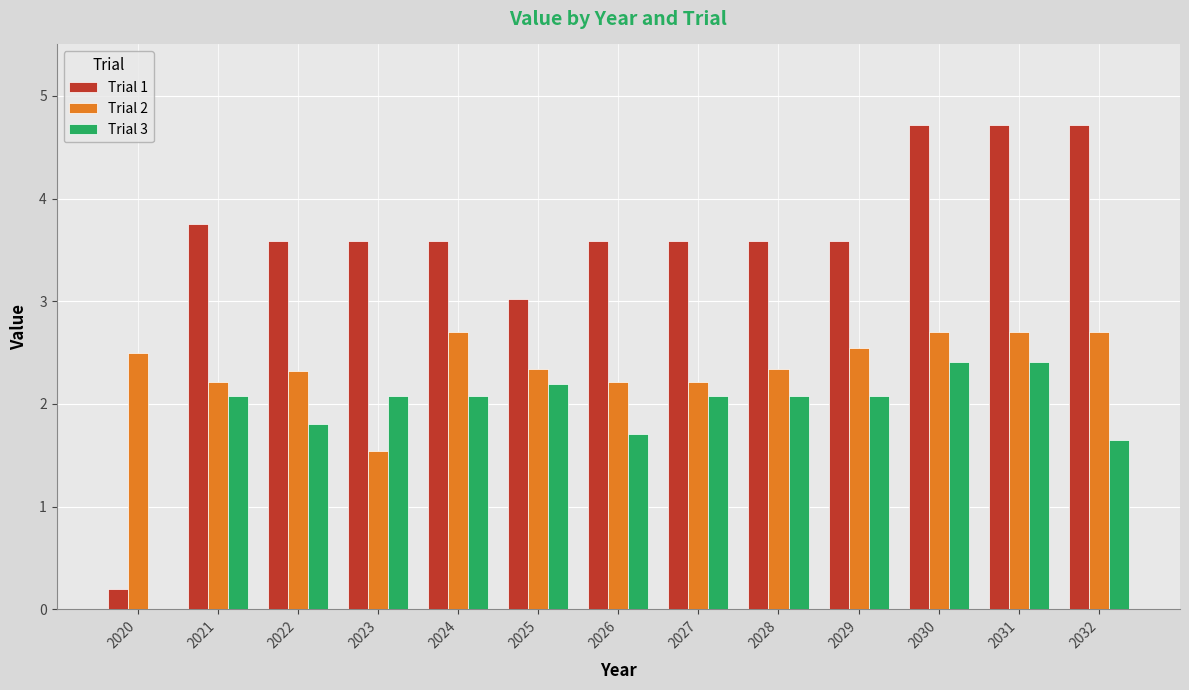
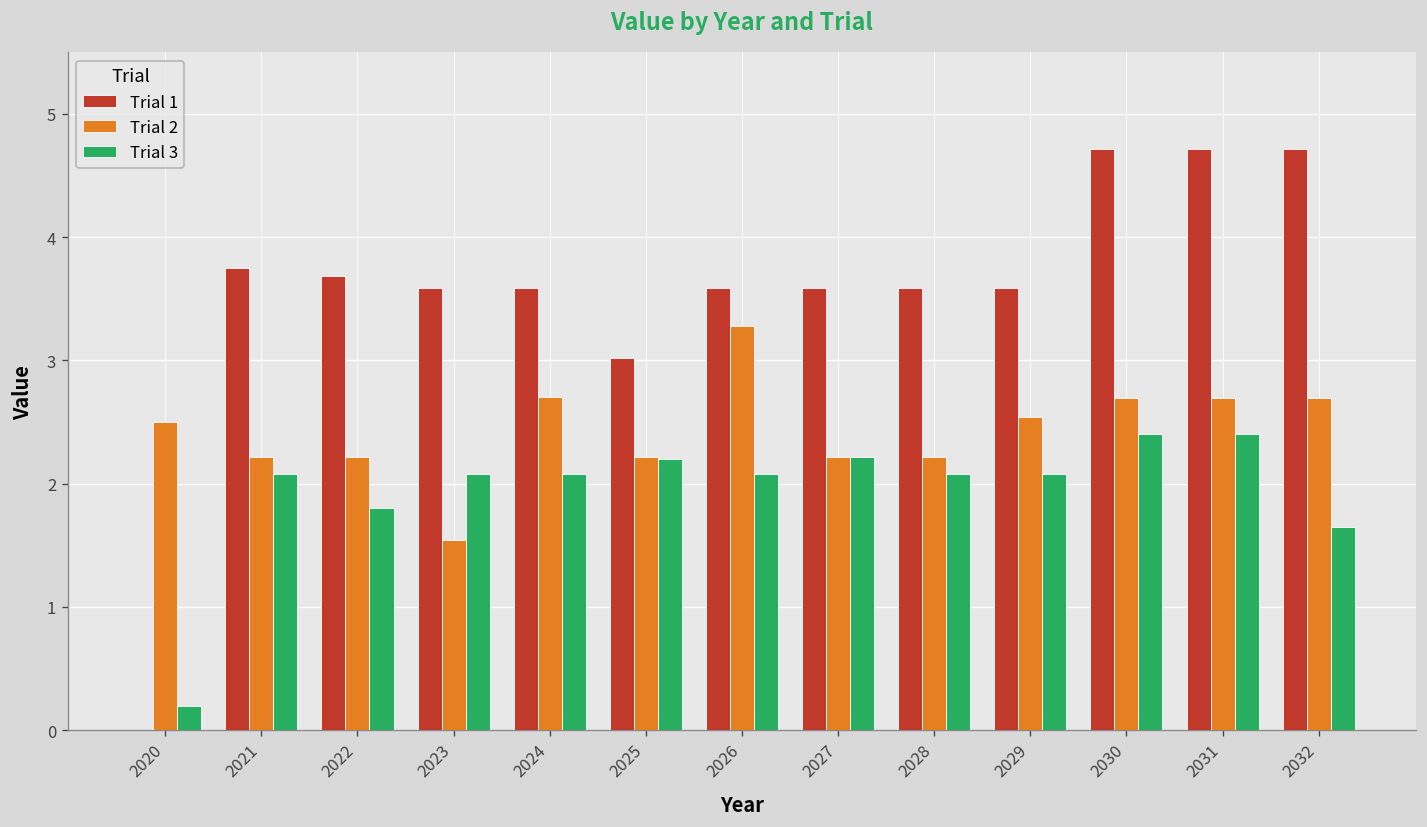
  {
    "Trial 1": {
-     "2020": 0.2,
+     "2020": 0.0,
      "2021": 3.75,
-     "2022": 3.59,
+     "2022": 3.68,
      "2023": 3.59,
      "2024": 3.59,
      "2025": 3.02,
      "2026": 3.59,
      "2027": 3.59,
      "2028": 3.59,
      "2029": 3.59,
      "2030": 4.72,
      "2031": 4.72,
      "2032": 4.72
    },
    "Trial 2": {
      "2020": 2.50,
      "2021": 2.21,
-     "2022": 2.32,
+     "2022": 2.21,
      "2023": 1.54,
      "2024": 2.70,
-     "2025": 2.34,
-     "2026": 2.21,
+     "2025": 2.21,
+     "2026": 3.28,
      "2027": 2.21,
-     "2028": 2.34,
+     "2028": 2.21,
      "2029": 2.54,
      "2030": 2.70,
      "2031": 2.70,
      "2032": 2.70
    },
    "Trial 3": {
-     "2020": 0.0,
+     "2020": 0.2,
      "2021": 2.08,
      "2022": 1.80,
      "2023": 2.08,
      "2024": 2.08,
      "2025": 2.20,
-     "2026": 1.71,
-     "2027": 2.08,
+     "2026": 2.08,
+     "2027": 2.22,
      "2028": 2.08,
      "2029": 2.08,
      "2030": 2.40,
      "2031": 2.40,
      "2032": 1.65
    }
  }
